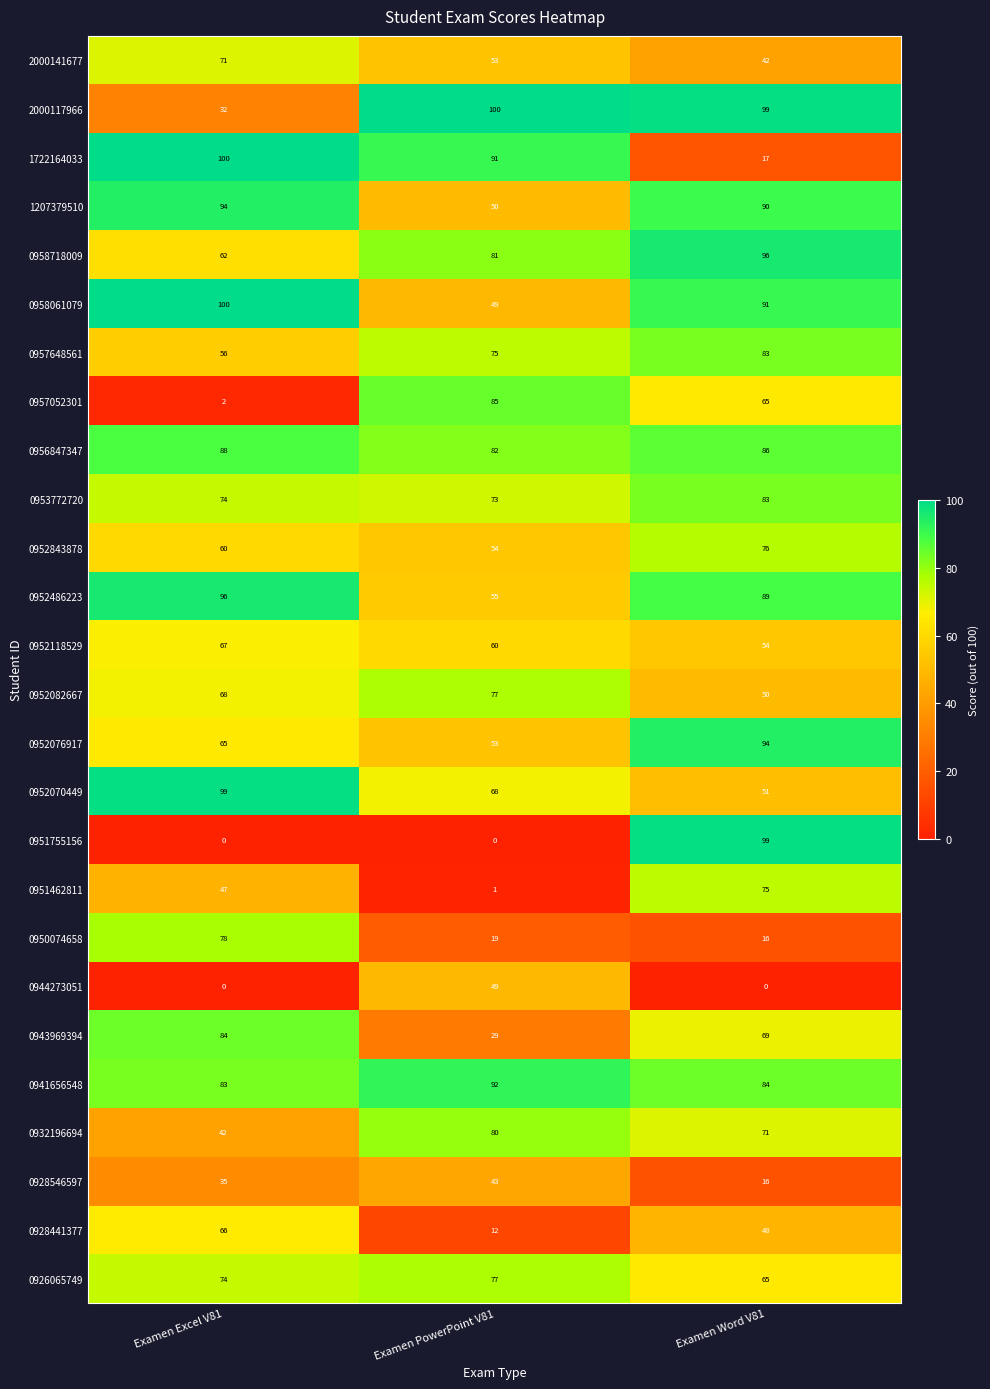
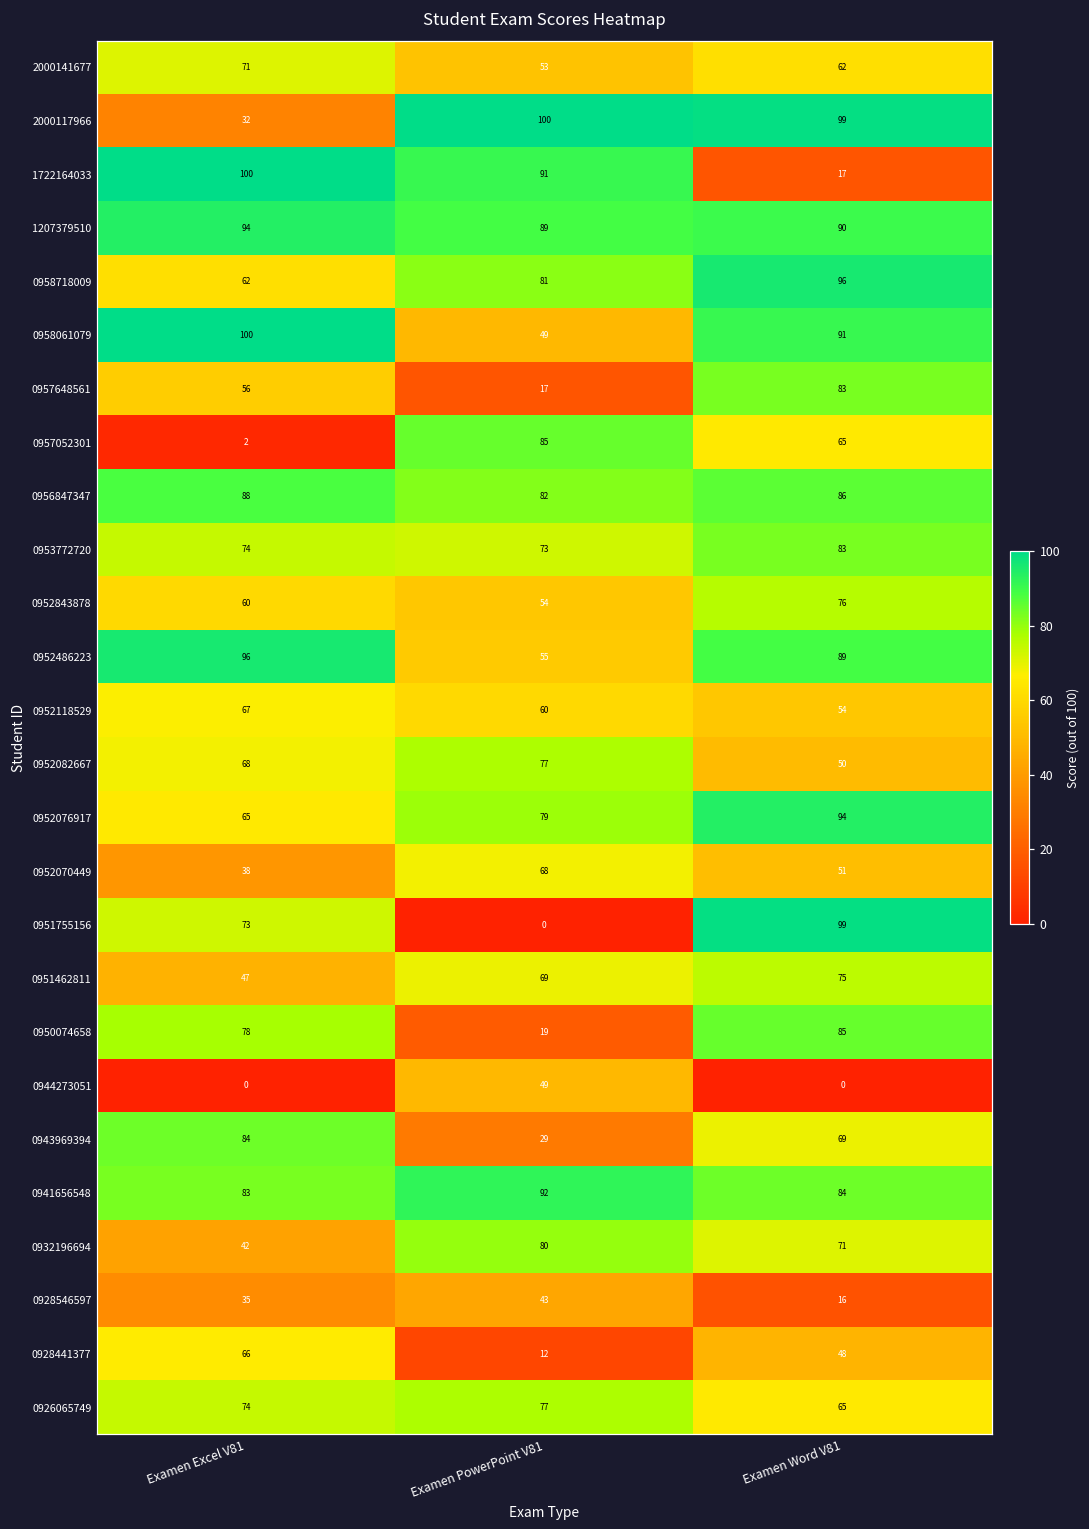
  {
    "2000141677": {
      "Examen Excel V81": 71,
      "Examen PowerPoint V81": 53,
-     "Examen Word V81": 42
+     "Examen Word V81": 62
    },
    "2000117966": {
      "Examen Excel V81": 32,
      "Examen PowerPoint V81": 100,
      "Examen Word V81": 99
    },
    "1722164033": {
      "Examen Excel V81": 100,
      "Examen PowerPoint V81": 91,
      "Examen Word V81": 17
    },
    "1207379510": {
      "Examen Excel V81": 94,
-     "Examen PowerPoint V81": 50,
+     "Examen PowerPoint V81": 89,
      "Examen Word V81": 90
    },
    "0958718009": {
      "Examen Excel V81": 62,
      "Examen PowerPoint V81": 81,
      "Examen Word V81": 96
    },
    "0958061079": {
      "Examen Excel V81": 100,
      "Examen PowerPoint V81": 49,
      "Examen Word V81": 91
    },
    "0957648561": {
      "Examen Excel V81": 56,
-     "Examen PowerPoint V81": 75,
+     "Examen PowerPoint V81": 17,
      "Examen Word V81": 83
    },
    "0957052301": {
      "Examen Excel V81": 2,
      "Examen PowerPoint V81": 85,
      "Examen Word V81": 65
    },
    "0956847347": {
      "Examen Excel V81": 88,
      "Examen PowerPoint V81": 82,
      "Examen Word V81": 86
    },
    "0953772720": {
      "Examen Excel V81": 74,
      "Examen PowerPoint V81": 73,
      "Examen Word V81": 83
    },
    "0952843878": {
      "Examen Excel V81": 60,
      "Examen PowerPoint V81": 54,
      "Examen Word V81": 76
    },
    "0952486223": {
      "Examen Excel V81": 96,
      "Examen PowerPoint V81": 55,
      "Examen Word V81": 89
    },
    "0952118529": {
      "Examen Excel V81": 67,
      "Examen PowerPoint V81": 60,
      "Examen Word V81": 54
    },
    "0952082667": {
      "Examen Excel V81": 68,
      "Examen PowerPoint V81": 77,
      "Examen Word V81": 50
    },
    "0952076917": {
      "Examen Excel V81": 65,
-     "Examen PowerPoint V81": 53,
+     "Examen PowerPoint V81": 79,
      "Examen Word V81": 94
    },
    "0952070449": {
-     "Examen Excel V81": 99,
+     "Examen Excel V81": 38,
      "Examen PowerPoint V81": 68,
      "Examen Word V81": 51
    },
    "0951755156": {
-     "Examen Excel V81": 0,
+     "Examen Excel V81": 73,
      "Examen PowerPoint V81": 0,
      "Examen Word V81": 99
    },
    "0951462811": {
      "Examen Excel V81": 47,
-     "Examen PowerPoint V81": 1,
+     "Examen PowerPoint V81": 69,
      "Examen Word V81": 75
    },
    "0950074658": {
      "Examen Excel V81": 78,
      "Examen PowerPoint V81": 19,
-     "Examen Word V81": 16
+     "Examen Word V81": 85
    },
    "0944273051": {
      "Examen Excel V81": 0,
      "Examen PowerPoint V81": 49,
      "Examen Word V81": 0
    },
    "0943969394": {
      "Examen Excel V81": 84,
      "Examen PowerPoint V81": 29,
      "Examen Word V81": 69
    },
    "0941656548": {
      "Examen Excel V81": 83,
      "Examen PowerPoint V81": 92,
      "Examen Word V81": 84
    },
    "0932196694": {
      "Examen Excel V81": 42,
      "Examen PowerPoint V81": 80,
      "Examen Word V81": 71
    },
    "0928546597": {
      "Examen Excel V81": 35,
      "Examen PowerPoint V81": 43,
      "Examen Word V81": 16
    },
    "0928441377": {
      "Examen Excel V81": 66,
      "Examen PowerPoint V81": 12,
      "Examen Word V81": 48
    },
    "0926065749": {
      "Examen Excel V81": 74,
      "Examen PowerPoint V81": 77,
      "Examen Word V81": 65
    }
  }
